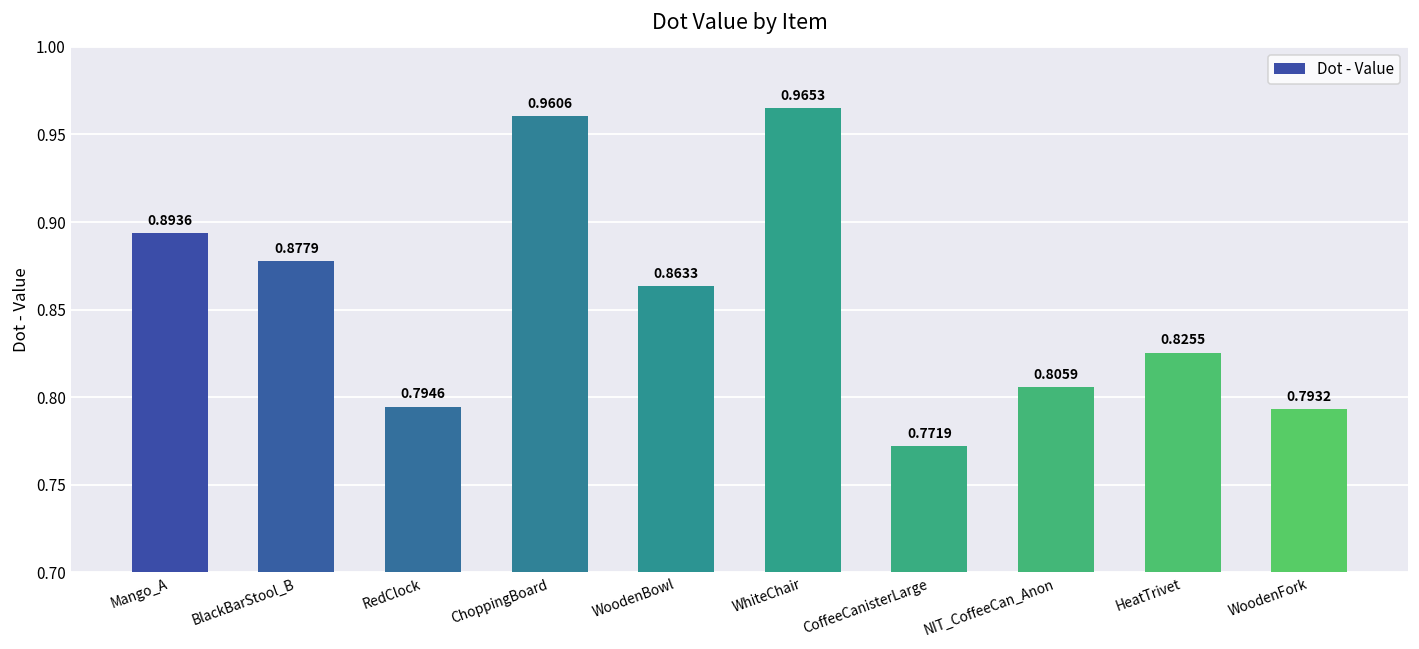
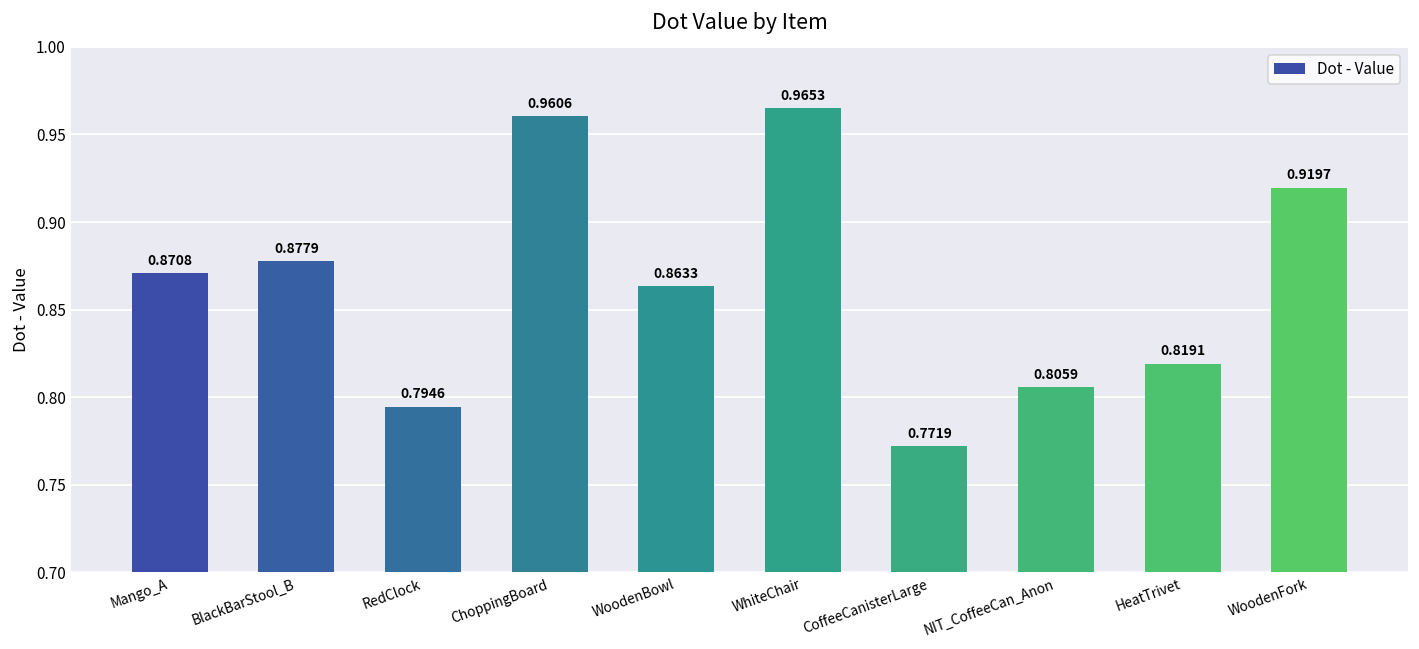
  {
-   "Mango_A": 0.8936,
+   "Mango_A": 0.8708,
    "BlackBarStool_B": 0.8779,
    "RedClock": 0.7946,
    "ChoppingBoard": 0.9606,
    "WoodenBowl": 0.8633,
    "WhiteChair": 0.9653,
    "CoffeeCanisterLarge": 0.7719,
    "NIT_CoffeeCan_Anon": 0.8059,
-   "HeatTrivet": 0.8255,
-   "WoodenFork": 0.7932
+   "HeatTrivet": 0.8191,
+   "WoodenFork": 0.9197
  }
